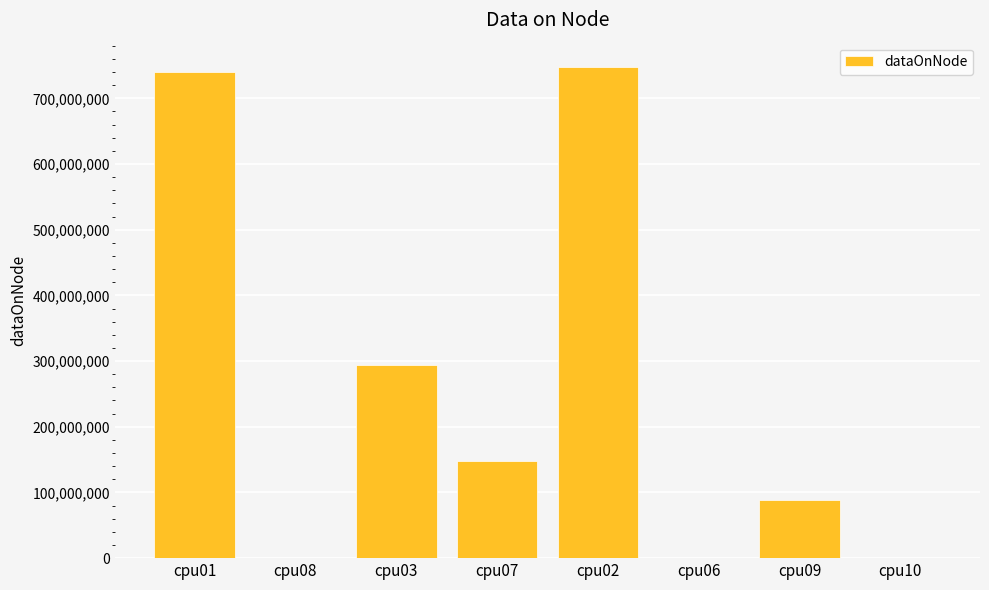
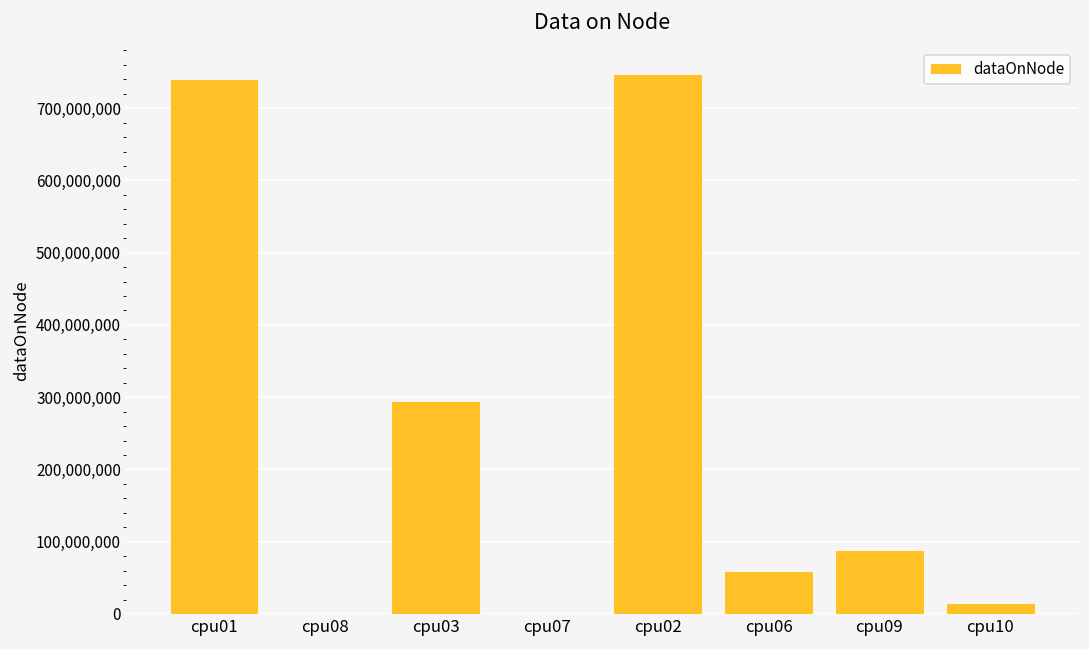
  {
    "cpu01": "740,000,000",
    "cpu03": "290,000,000",
-   "cpu07": "150,000,000",
+   "cpu07": "0",
    "cpu02": "750,000,000",
-   "cpu06": "0",
+   "cpu06": "60,000,000",
    "cpu09": "90,000,000",
-   "cpu10": "0"
+   "cpu10": "20,000,000"
  }
